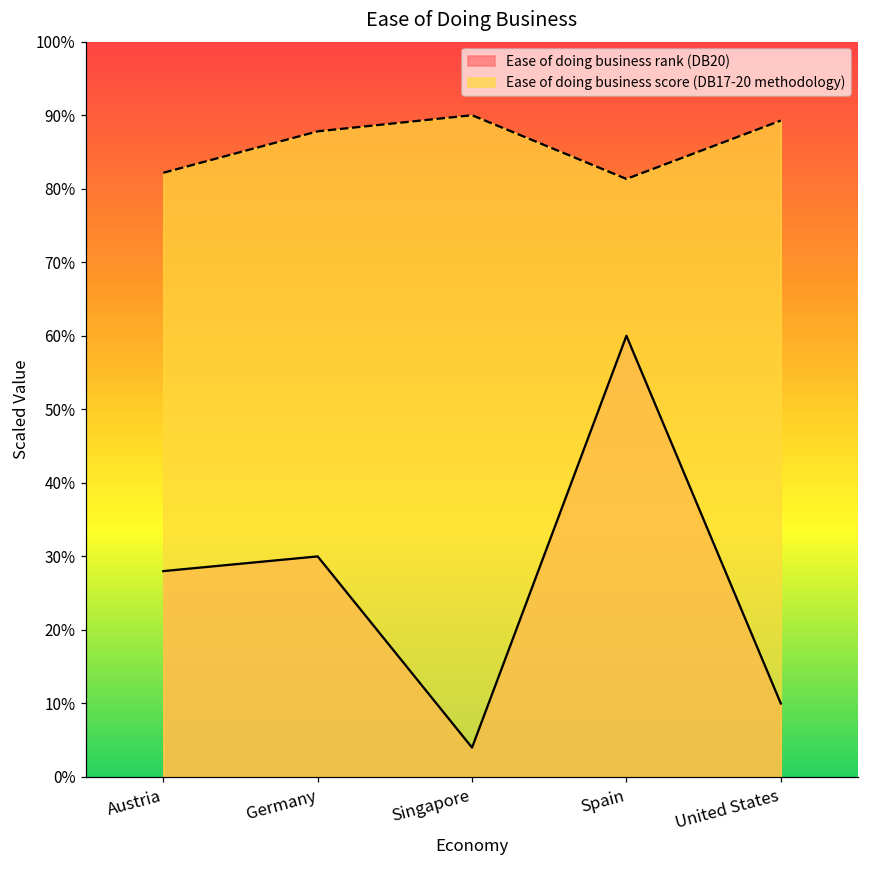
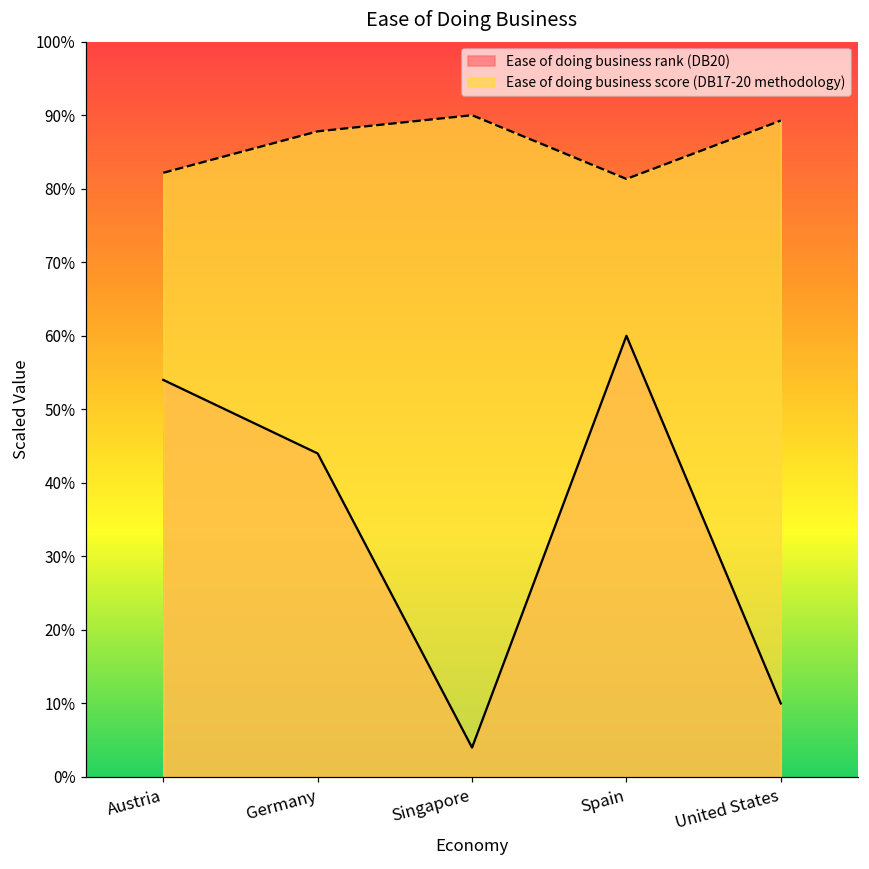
  {
    "Ease of doing business rank (DB20)": {
-     "Austria": "28%",
-     "Germany": "30%",
+     "Austria": "54%",
+     "Germany": "44%",
      "Singapore": "4%",
      "Spain": "60%",
      "United States": "10%"
    },
    "Ease of doing business score (DB17-20 methodology)": {
      "Austria": "82%",
      "Germany": "88%",
      "Singapore": "90%",
      "Spain": "81%",
      "United States": "89%"
    }
  }
